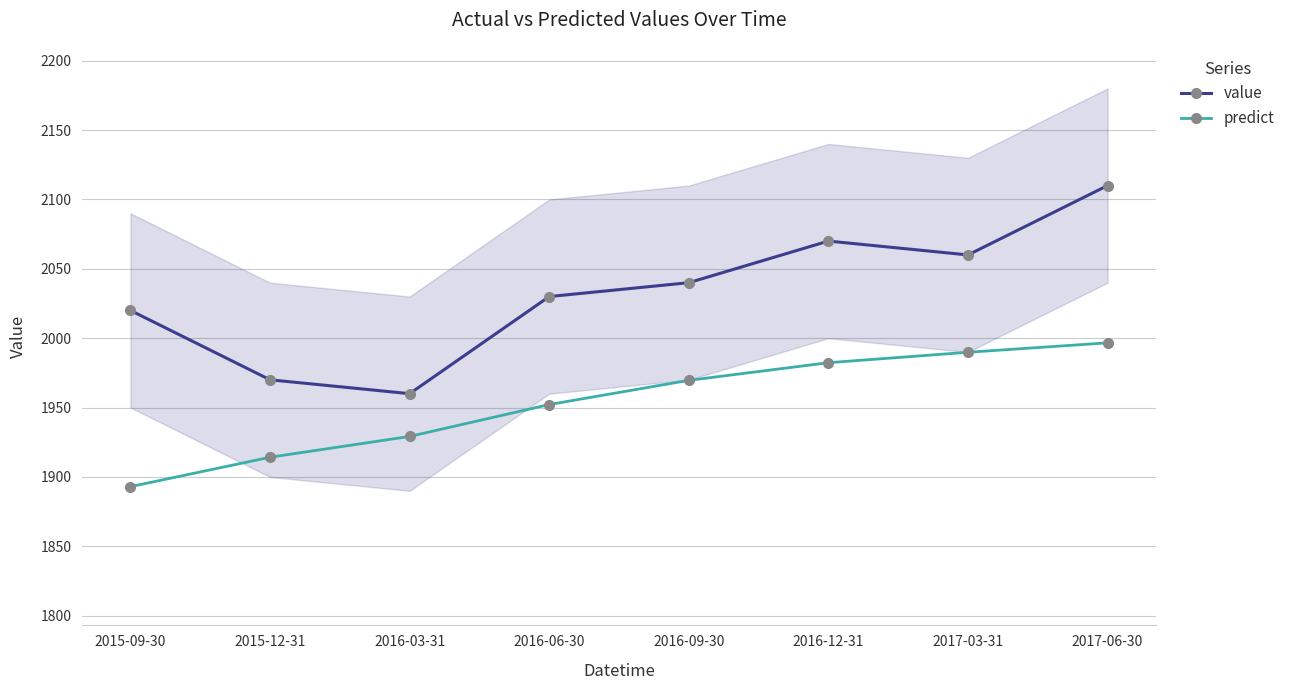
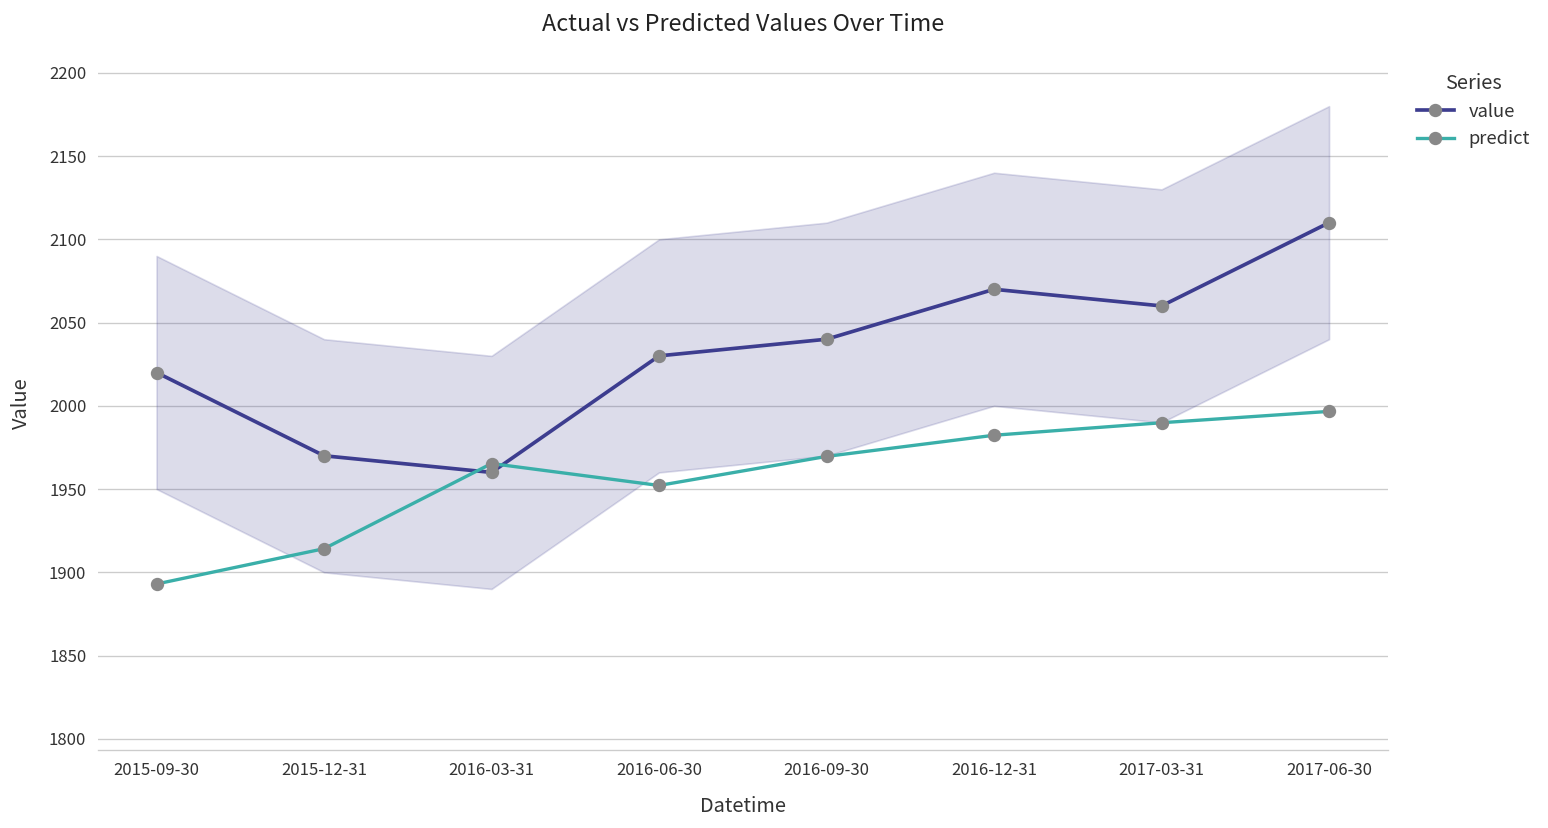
  {
    "predict": {
      "2015-09-30": 1893,
      "2015-12-31": 1914,
-     "2016-03-31": 1929,
+     "2016-03-31": 1965,
      "2016-06-30": 1952,
      "2016-09-30": 1970,
      "2016-12-31": 1982,
      "2017-03-31": 1990,
      "2017-06-30": 1997
    }
  }
